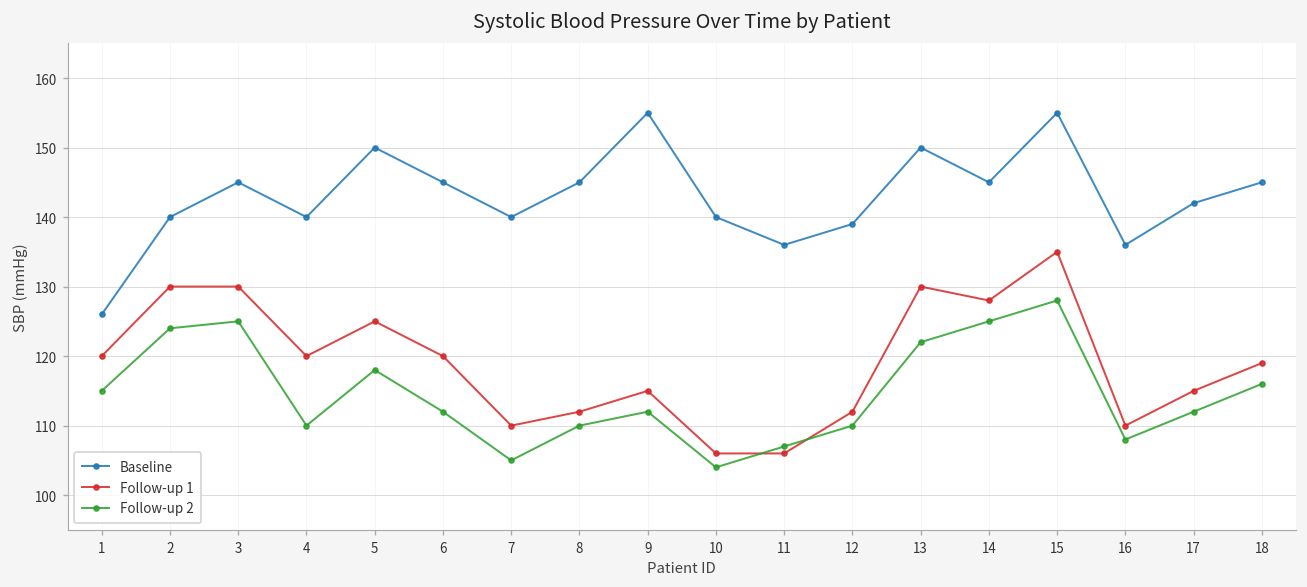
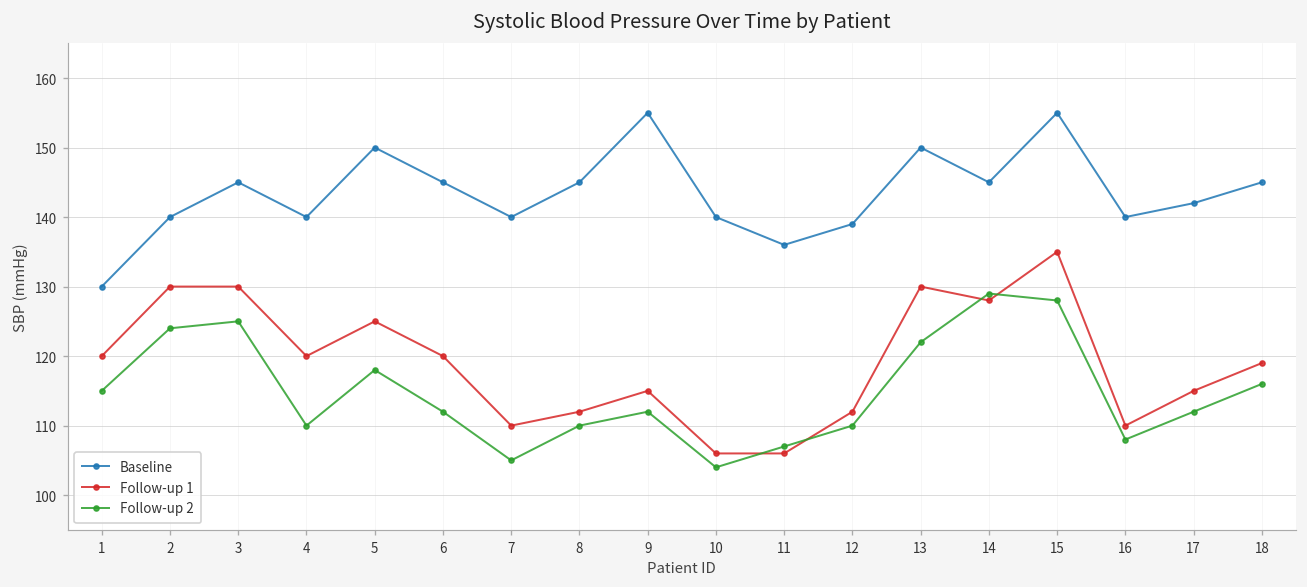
  {
    "Baseline": {
-     "1": 126,
+     "1": 130,
      "2": 140,
      "3": 145,
      "4": 140,
      "5": 150,
      "6": 145,
      "7": 140,
      "8": 145,
      "9": 155,
      "10": 140,
      "11": 136,
      "12": 139,
      "13": 150,
      "14": 145,
      "15": 155,
-     "16": 136,
+     "16": 140,
      "17": 142,
      "18": 145
    },
    "Follow-up 1": {
      "1": 120,
      "2": 130,
      "3": 130,
      "4": 120,
      "5": 125,
      "6": 120,
      "7": 110,
      "8": 112,
      "9": 115,
      "10": 106,
      "11": 106,
      "12": 112,
      "13": 130,
      "14": 128,
      "15": 135,
      "16": 110,
      "17": 115,
      "18": 119
    },
    "Follow-up 2": {
      "1": 115,
      "2": 124,
      "3": 125,
      "4": 110,
      "5": 118,
      "6": 112,
      "7": 105,
      "8": 110,
      "9": 112,
      "10": 104,
      "11": 107,
      "12": 110,
      "13": 122,
-     "14": 125,
+     "14": 129,
      "15": 128,
      "16": 108,
      "17": 112,
      "18": 116
    }
  }
